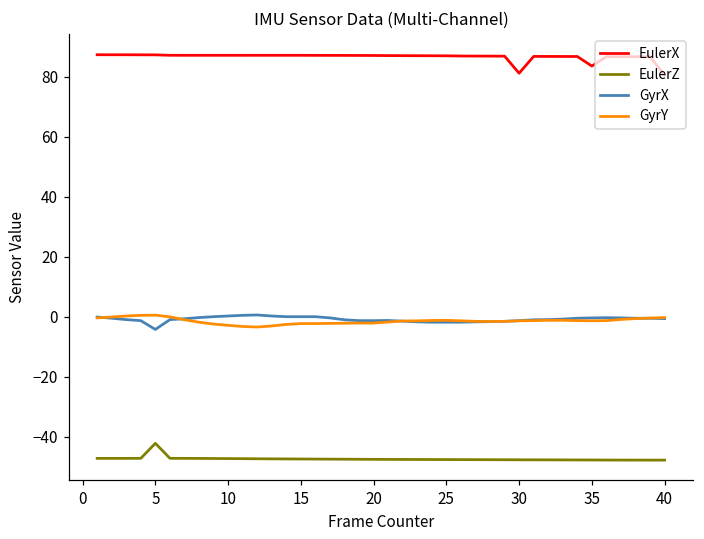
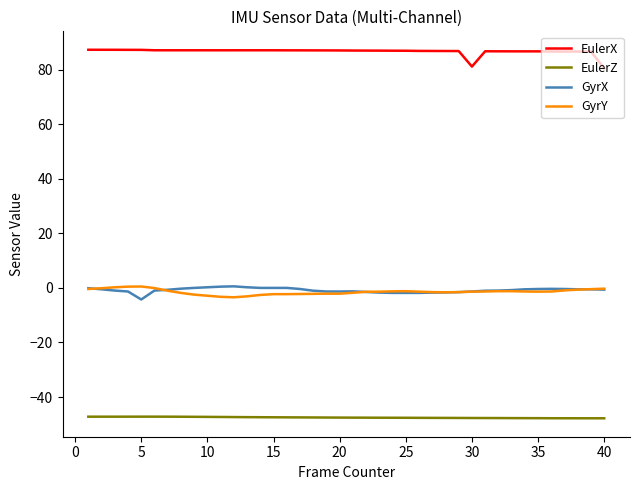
  {
    "EulerX": {
      "5": 87,
      "10": 87,
      "15": 87,
      "20": 87,
      "25": 87,
      "30": 81,
-     "35": 83
+     "35": 87
    },
    "EulerZ": {
-     "5": -42,
+     "5": -47,
      "10": -47,
      "15": -47,
      "20": -48,
      "25": -48,
      "30": -48,
      "35": -48,
      "40": -48
    },
    "GyrX": {
      "5": -4,
      "10": 0,
      "15": 0,
      "35": 0
    },
    "GyrY": {
      "5": 1,
      "10": -3,
      "15": -2,
      "35": -1
    }
  }
